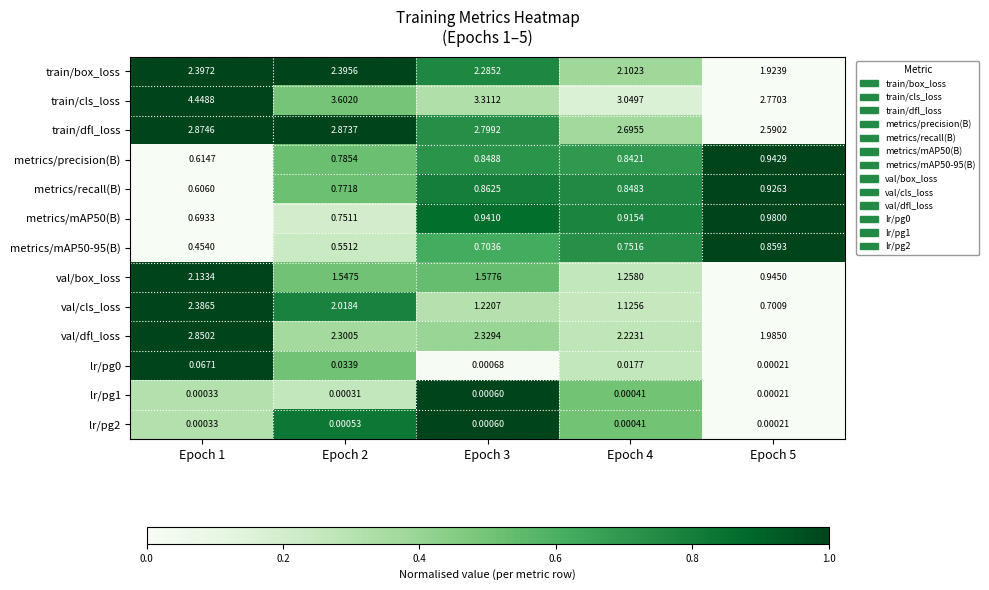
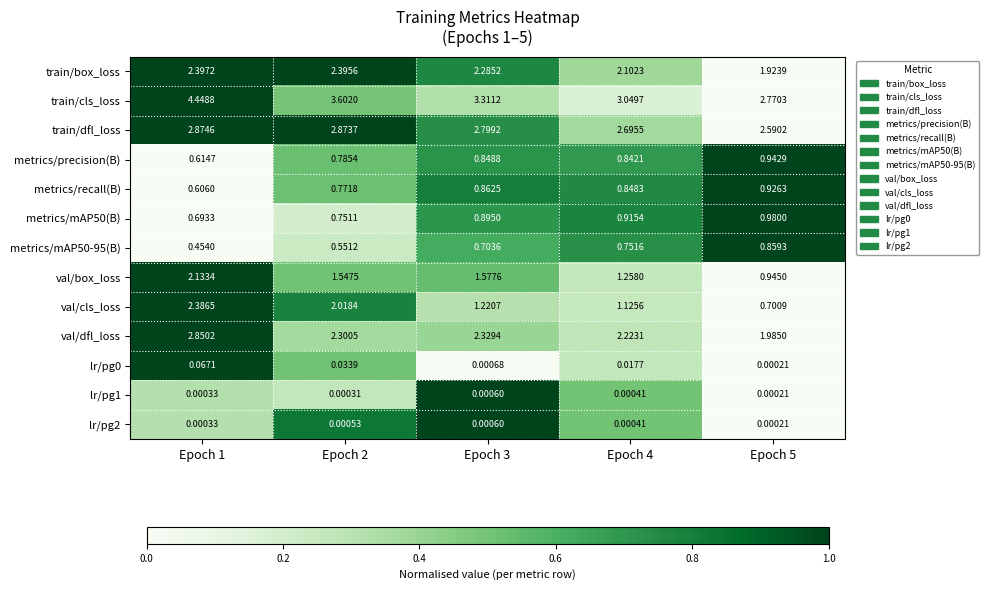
  {
    "train/box_loss": {
      "Epoch 1": 2.3972,
      "Epoch 2": 2.3956,
      "Epoch 3": 2.2852,
      "Epoch 4": 2.1023,
      "Epoch 5": 1.9239
    },
    "train/cls_loss": {
      "Epoch 1": 4.4488,
      "Epoch 2": 3.6020,
      "Epoch 3": 3.3112,
      "Epoch 4": 3.0497,
      "Epoch 5": 2.7703
    },
    "train/dfl_loss": {
      "Epoch 1": 2.8746,
      "Epoch 2": 2.8737,
      "Epoch 3": 2.7992,
      "Epoch 4": 2.6955,
      "Epoch 5": 2.5902
    },
    "metrics/precision(B)": {
      "Epoch 1": 0.6147,
      "Epoch 2": 0.7854,
      "Epoch 3": 0.8488,
      "Epoch 4": 0.8421,
      "Epoch 5": 0.9429
    },
    "metrics/recall(B)": {
      "Epoch 1": 0.6060,
      "Epoch 2": 0.7718,
      "Epoch 3": 0.8625,
      "Epoch 4": 0.8483,
      "Epoch 5": 0.9263
    },
    "metrics/mAP50(B)": {
      "Epoch 1": 0.6933,
      "Epoch 2": 0.7511,
-     "Epoch 3": 0.9410,
+     "Epoch 3": 0.8950,
      "Epoch 4": 0.9154,
      "Epoch 5": 0.9800
    },
    "metrics/mAP50-95(B)": {
      "Epoch 1": 0.4540,
      "Epoch 2": 0.5512,
      "Epoch 3": 0.7036,
      "Epoch 4": 0.7516,
      "Epoch 5": 0.8593
    },
    "val/box_loss": {
      "Epoch 1": 2.1334,
      "Epoch 2": 1.5475,
      "Epoch 3": 1.5776,
      "Epoch 4": 1.2580,
      "Epoch 5": 0.9450
    },
    "val/cls_loss": {
      "Epoch 1": 2.3865,
      "Epoch 2": 2.0184,
      "Epoch 3": 1.2207,
      "Epoch 4": 1.1256,
      "Epoch 5": 0.7009
    },
    "val/dfl_loss": {
      "Epoch 1": 2.8502,
      "Epoch 2": 2.3005,
      "Epoch 3": 2.3294,
      "Epoch 4": 2.2231,
      "Epoch 5": 1.9850
    },
    "lr/pg0": {
      "Epoch 1": 0.0671,
      "Epoch 2": 0.0339,
      "Epoch 3": 0.00068,
      "Epoch 4": 0.0177,
      "Epoch 5": 0.00021
    },
    "lr/pg1": {
      "Epoch 1": 0.00033,
      "Epoch 2": 0.00031,
      "Epoch 3": 0.00060,
      "Epoch 4": 0.00041,
      "Epoch 5": 0.00021
    },
    "lr/pg2": {
      "Epoch 1": 0.00033,
      "Epoch 2": 0.00053,
      "Epoch 3": 0.00060,
      "Epoch 4": 0.00041,
      "Epoch 5": 0.00021
    }
  }
